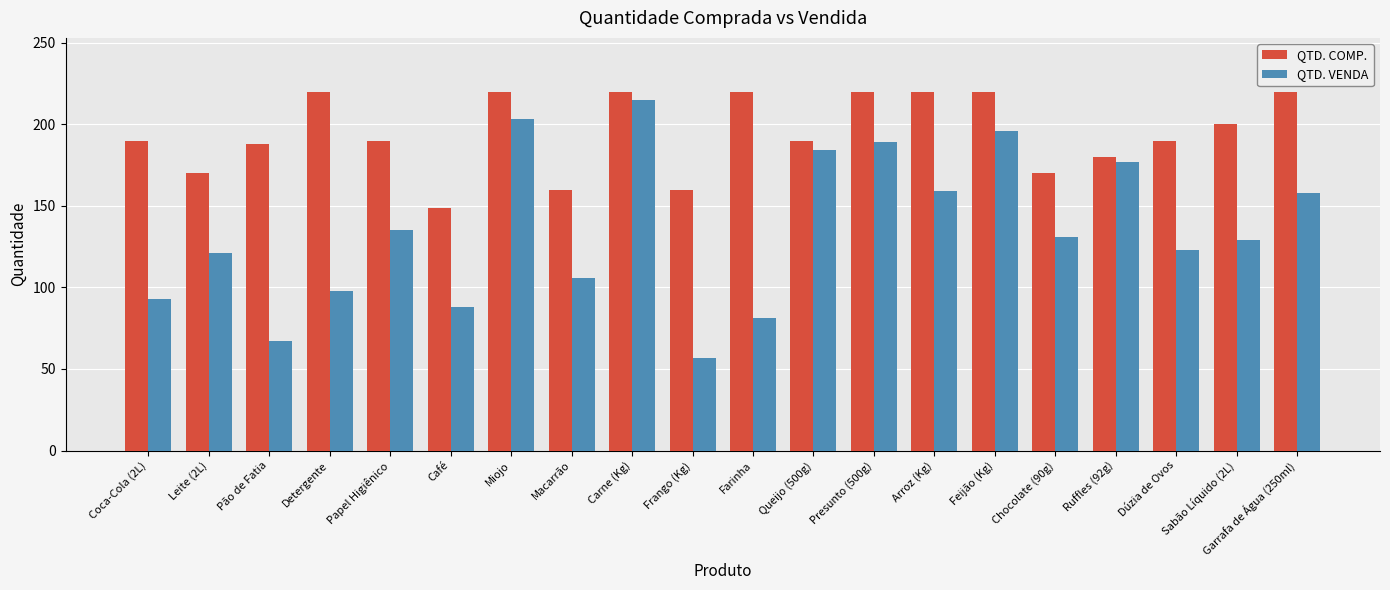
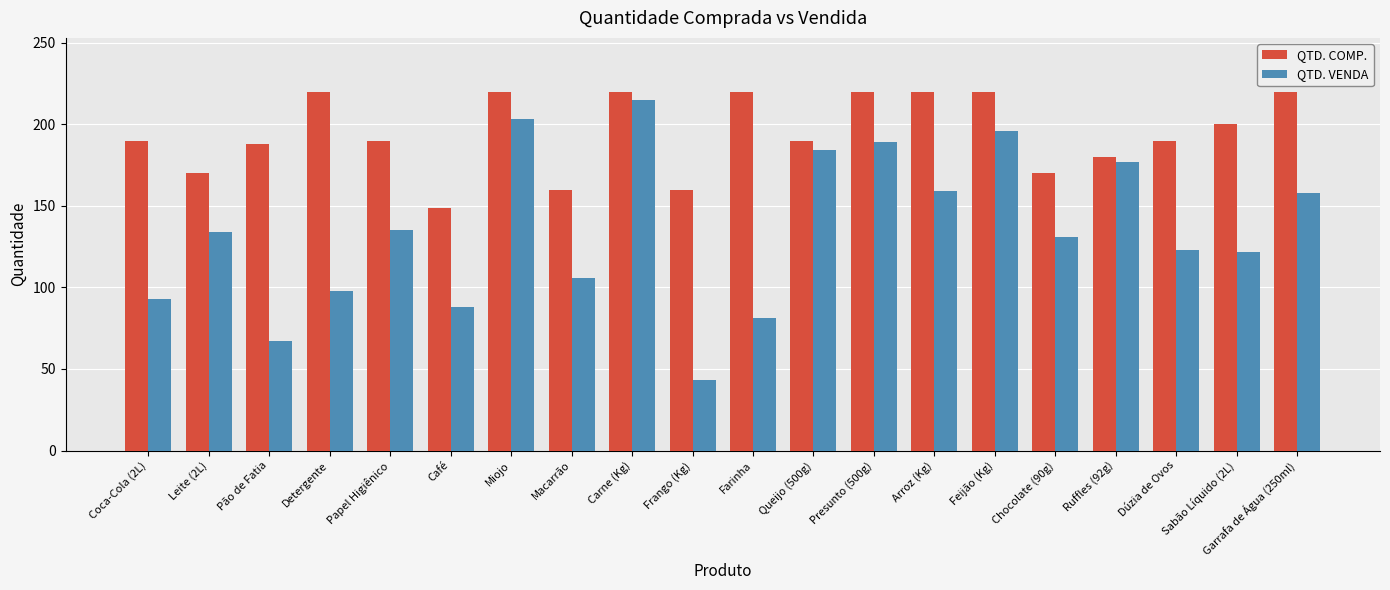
  {
    "QTD. COMP.": {
      "Coca-Cola (2L)": 190,
      "Leite (2L)": 170,
      "Pão de Fatia": 188,
      "Detergente": 220,
      "Papel Higiênico": 190,
      "Café": 149,
      "Miojo": 220,
      "Macarrão": 160,
      "Carne (Kg)": 220,
      "Frango (Kg)": 160,
      "Farinha": 220,
      "Queijo (500g)": 190,
      "Presunto (500g)": 220,
      "Arroz (Kg)": 220,
      "Feijão (Kg)": 220,
      "Chocolate (90g)": 170,
      "Ruffles (92g)": 180,
      "Dúzia de Ovos": 190,
      "Sabão Líquido (2L)": 200,
      "Garrafa de Água (250ml)": 220
    },
    "QTD. VENDA": {
      "Coca-Cola (2L)": 93,
-     "Leite (2L)": 121,
+     "Leite (2L)": 134,
      "Pão de Fatia": 67,
      "Detergente": 98,
      "Papel Higiênico": 135,
      "Café": 88,
      "Miojo": 203,
      "Macarrão": 106,
      "Carne (Kg)": 215,
-     "Frango (Kg)": 57,
+     "Frango (Kg)": 43,
      "Farinha": 81,
      "Queijo (500g)": 184,
      "Presunto (500g)": 189,
      "Arroz (Kg)": 159,
      "Feijão (Kg)": 196,
      "Chocolate (90g)": 131,
      "Ruffles (92g)": 177,
      "Dúzia de Ovos": 123,
-     "Sabão Líquido (2L)": 129,
+     "Sabão Líquido (2L)": 122,
      "Garrafa de Água (250ml)": 158
    }
  }
